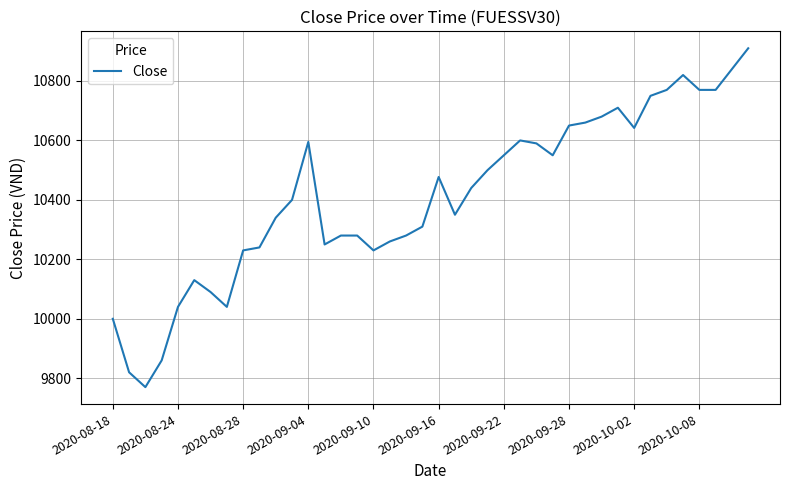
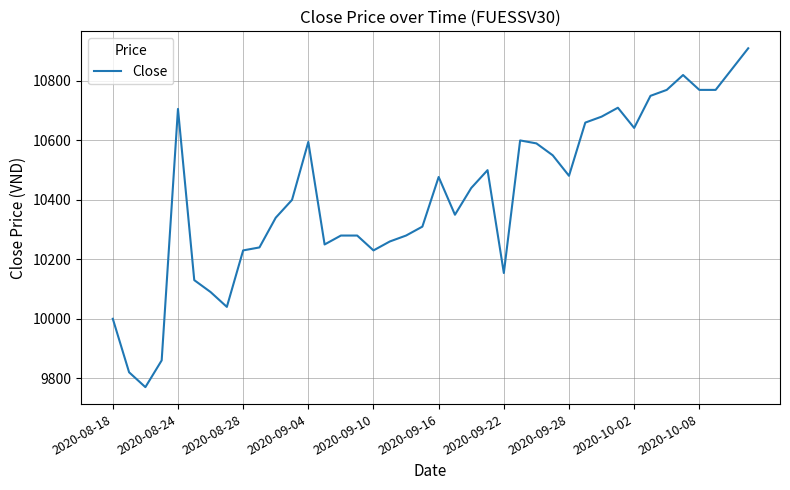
  {
    "2020-08-18": 10000,
-   "2020-08-24": 10040,
+   "2020-08-24": 10710,
    "2020-08-28": 10230,
    "2020-09-04": 10600,
    "2020-09-10": 10230,
    "2020-09-16": 10480,
-   "2020-09-22": 10550,
-   "2020-09-28": 10650,
+   "2020-09-22": 10150,
+   "2020-09-28": 10480,
    "2020-10-02": 10640,
    "2020-10-08": 10770
  }
